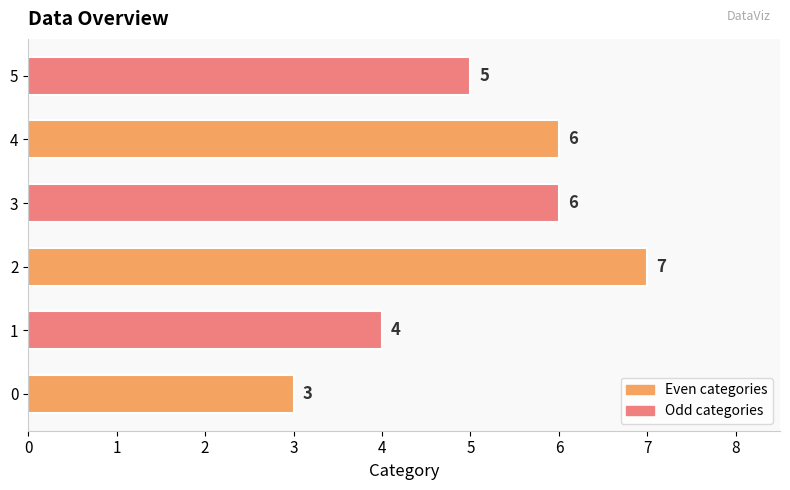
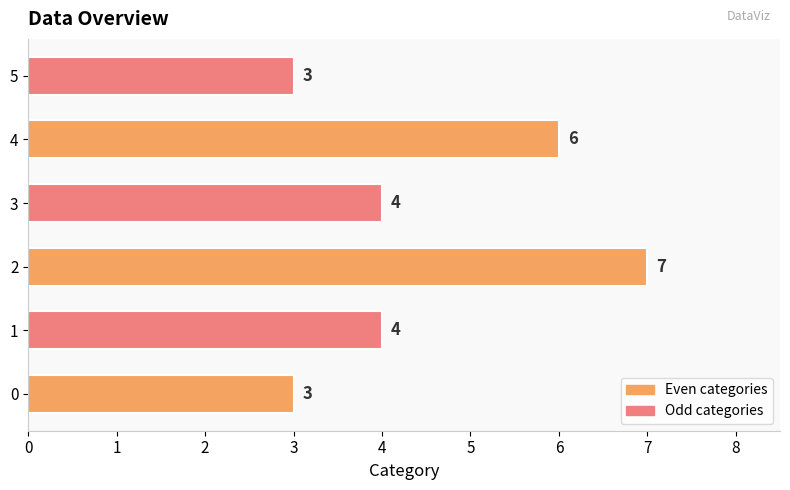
  {
-   "5": 5,
+   "5": 3,
    "4": 6,
-   "3": 6,
+   "3": 4,
    "2": 7,
    "1": 4,
    "0": 3
  }
